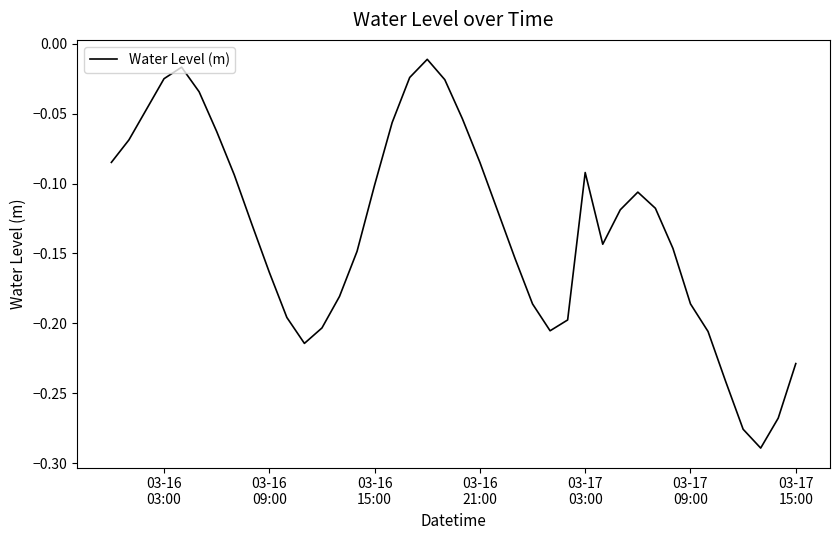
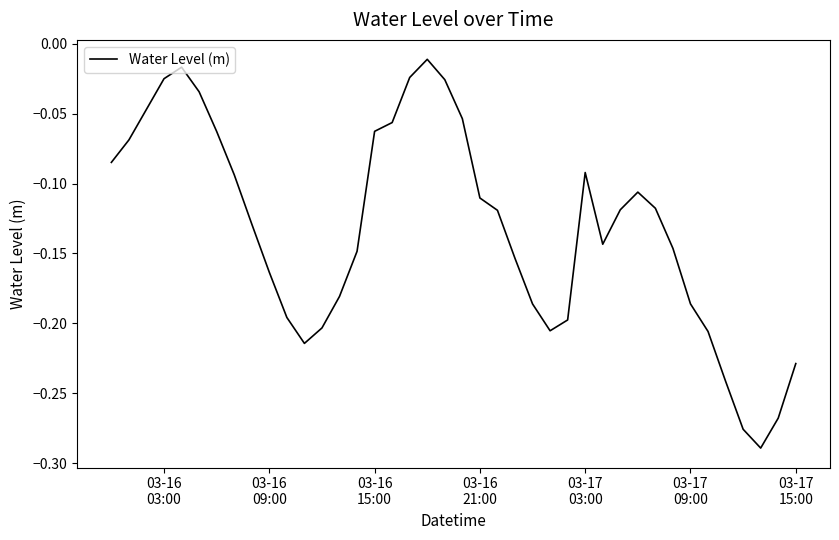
  {
    "03-16 03:00": -0.025,
    "03-16 09:00": -0.163,
-   "03-16 15:00": -0.101,
-   "03-16 21:00": -0.085,
+   "03-16 15:00": -0.063,
+   "03-16 21:00": -0.110,
    "03-17 03:00": -0.092,
    "03-17 09:00": -0.186,
    "03-17 15:00": -0.229
  }
